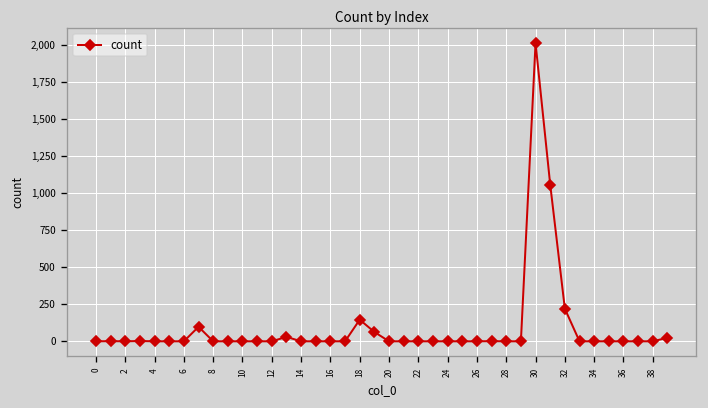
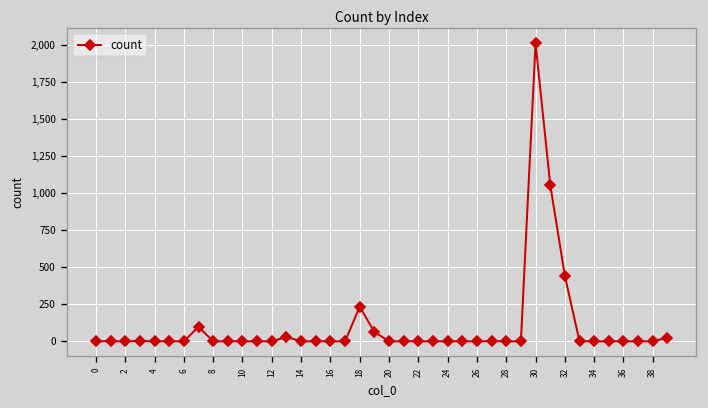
  {
    "0": "0",
    "2": "0",
    "4": "0",
    "6": "0",
    "8": "0",
    "10": "0",
    "12": "0",
    "14": "0",
    "16": "0",
-   "18": "150",
+   "18": "240",
    "20": "0",
    "22": "0",
    "24": "0",
    "26": "0",
    "28": "0",
    "30": "2,020",
-   "32": "220",
+   "32": "440",
    "34": "0",
    "36": "0",
    "38": "0"
  }
